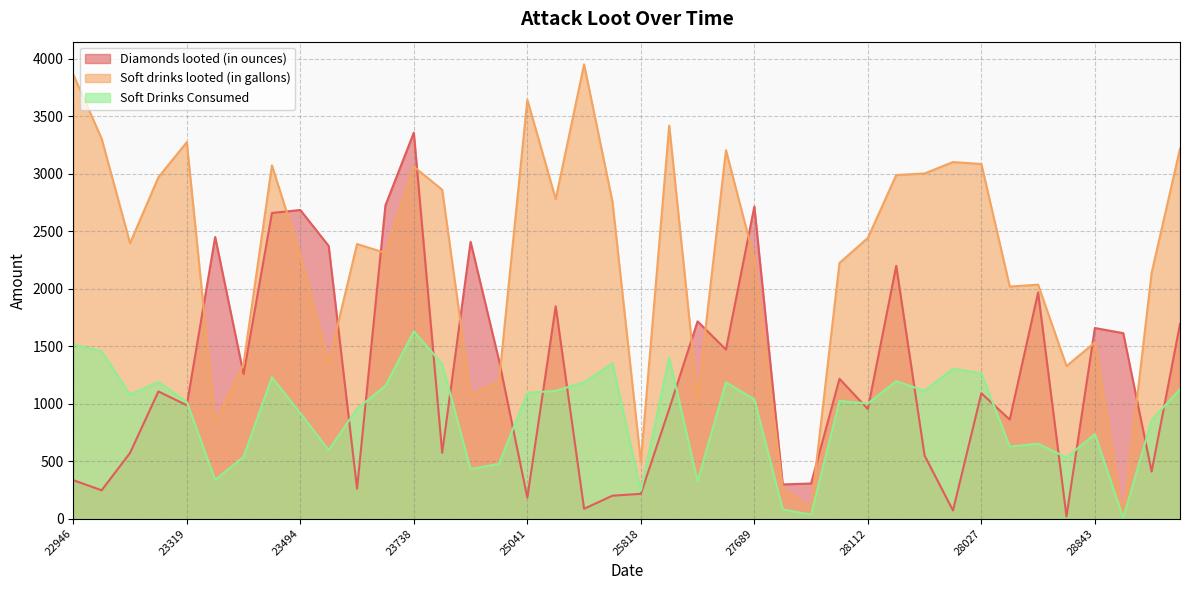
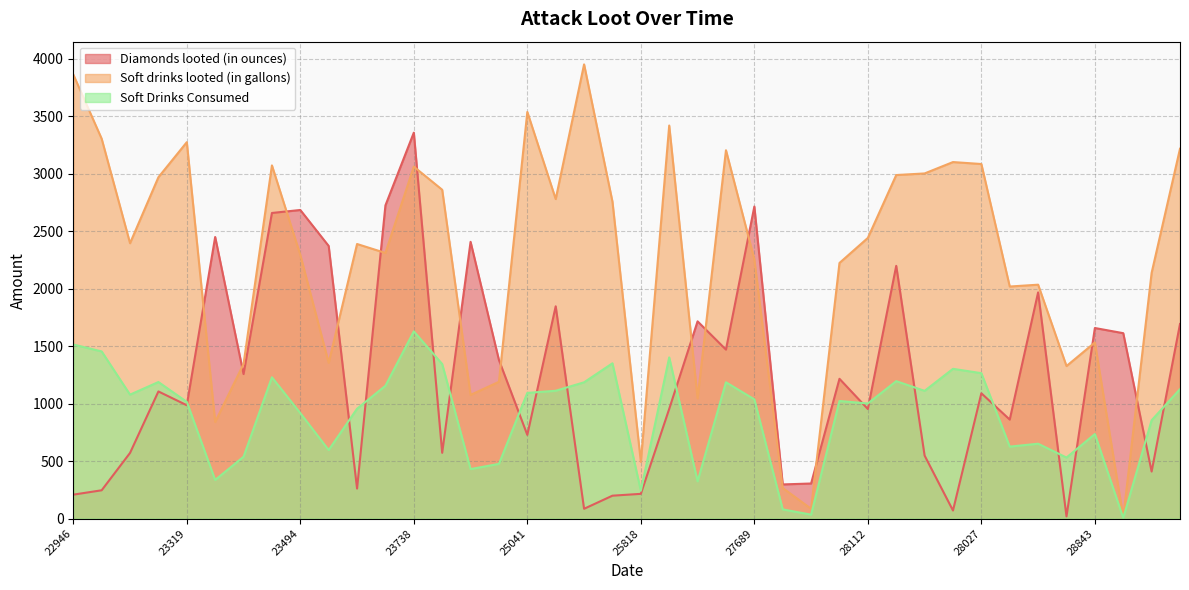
  {
    "Diamonds looted (in ounces)": {
-     "22946": 330,
+     "22946": 210,
      "23319": 990,
      "23494": 2690,
      "23738": 3360,
-     "25041": 180,
+     "25041": 730,
      "25818": 220,
      "27689": 2720,
      "28112": 950,
      "28027": 1090,
      "28843": 1660
    },
    "Soft drinks looted (in gallons)": {
      "22946": 3860,
      "23319": 3280,
      "23494": 2290,
      "23738": 3060,
-     "25041": 3640,
+     "25041": 3540,
      "25818": 490,
      "27689": 2260,
      "28112": 2440,
      "28027": 3090,
      "28843": 1530
    },
    "Soft Drinks Consumed": {
      "22946": 1510,
      "23319": 1020,
      "23494": 920,
      "23738": 1630,
      "25041": 1090,
      "25818": 240,
      "27689": 1040,
      "28112": 1000,
      "28027": 1260,
      "28843": 740
    }
  }
